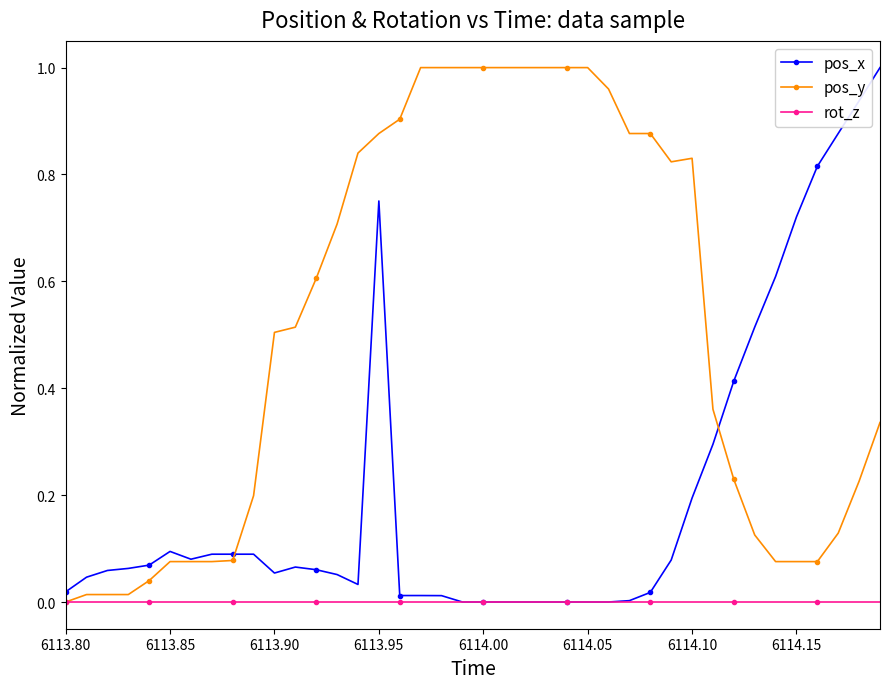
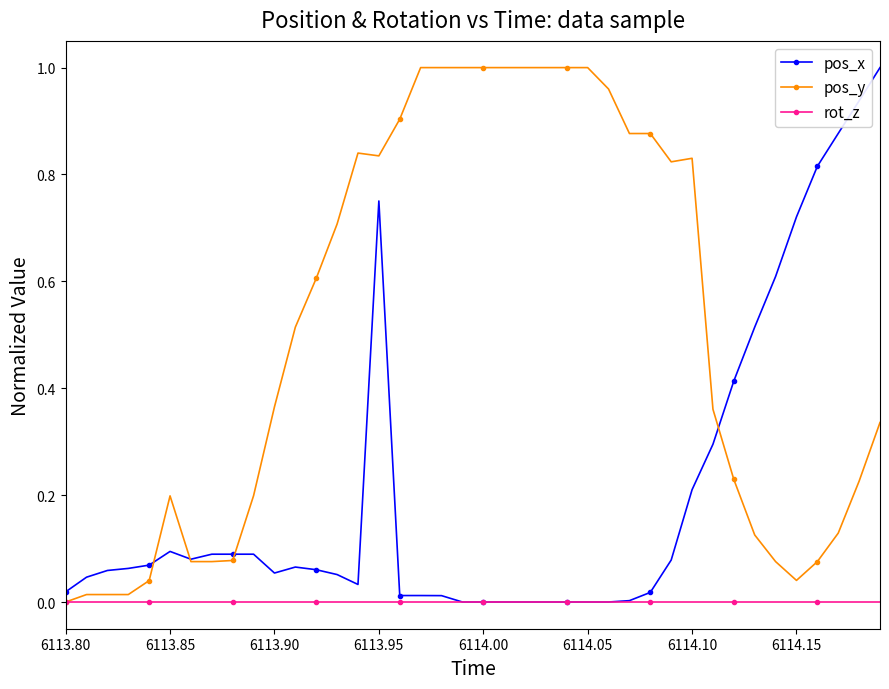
  {
    "pos_x": {
      "6113.80": 0.02,
      "6113.85": 0.09,
      "6113.90": 0.05,
      "6113.95": 0.75,
-     "6114.10": 0.19,
+     "6114.10": 0.21,
      "6114.15": 0.72
    },
    "pos_y": {
-     "6113.85": 0.08,
-     "6113.90": 0.50,
-     "6113.95": 0.88,
+     "6113.85": 0.20,
+     "6113.90": 0.37,
+     "6113.95": 0.83,
      "6114.00": 1.00,
      "6114.05": 1.00,
      "6114.10": 0.83,
-     "6114.15": 0.08
+     "6114.15": 0.04
    },
    "rot_z": {
      "6113.85": 0.00,
      "6113.90": 0.00,
      "6113.95": 0.00,
      "6114.10": 0.00,
      "6114.15": 0.00
    }
  }
